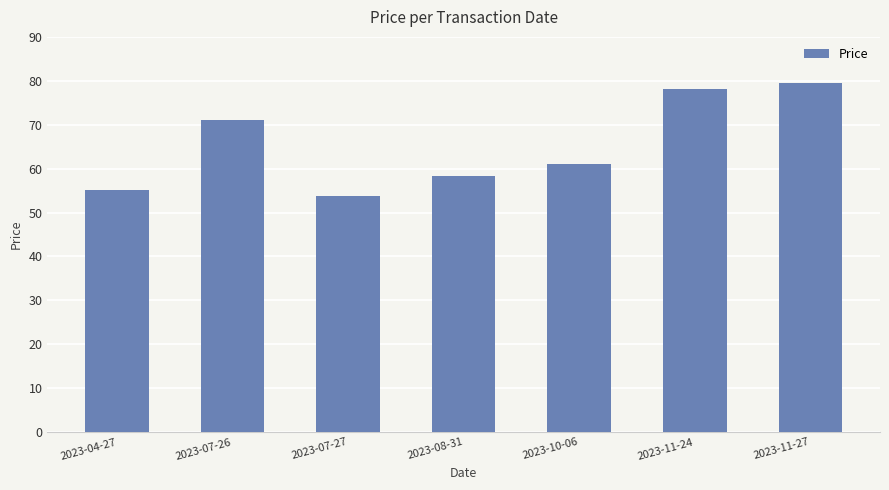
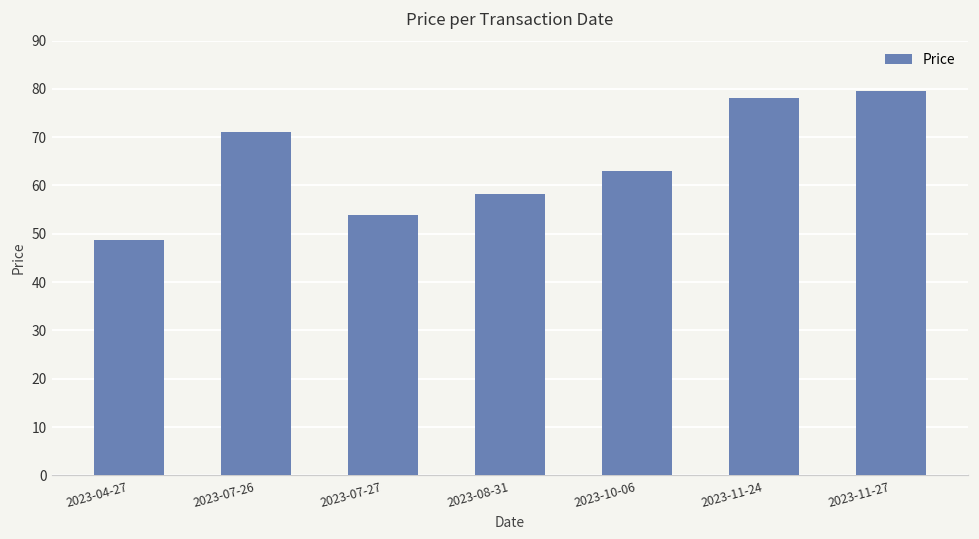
  {
-   "2023-04-27": 55,
+   "2023-04-27": 49,
    "2023-07-26": 71,
    "2023-07-27": 54,
    "2023-08-31": 58,
-   "2023-10-06": 61,
+   "2023-10-06": 63,
    "2023-11-24": 78,
    "2023-11-27": 80
  }
